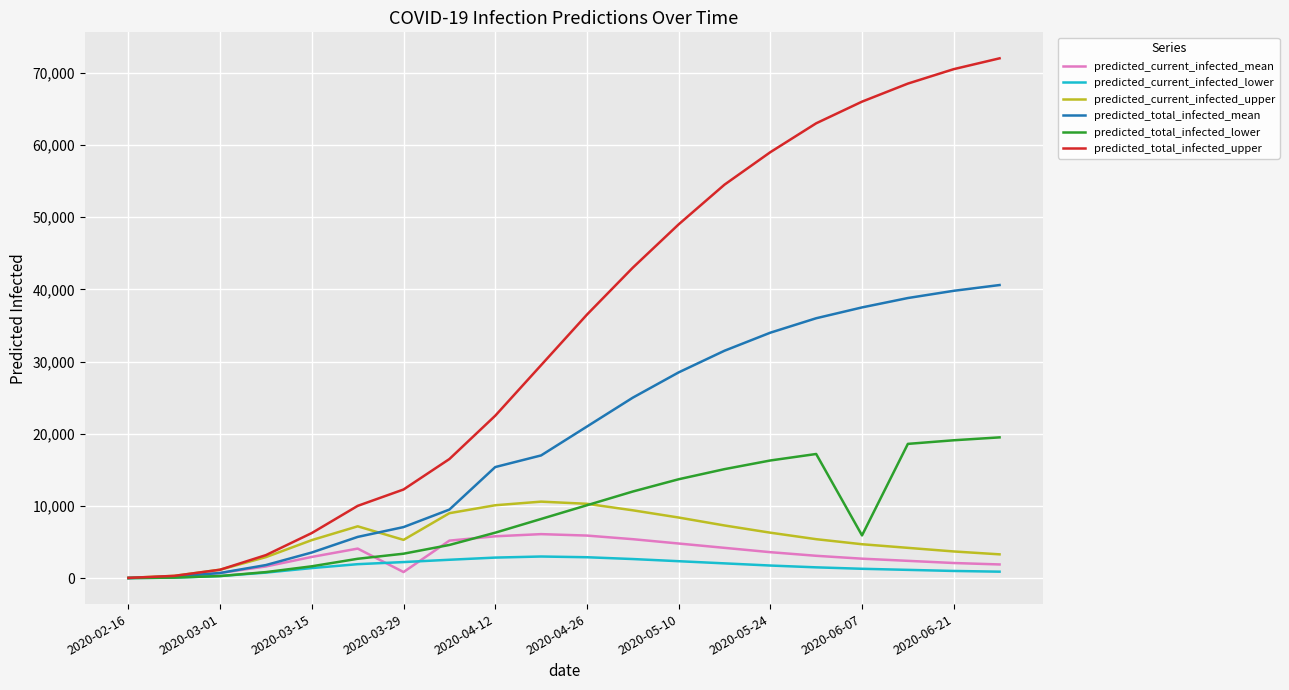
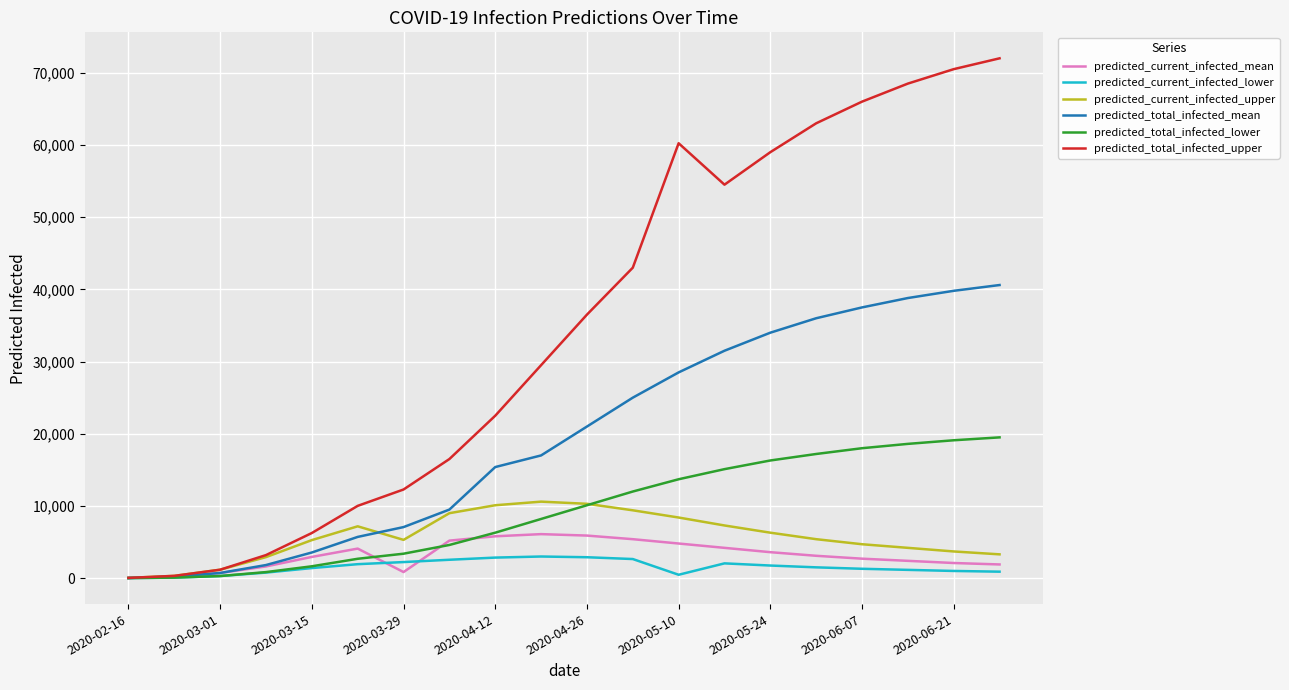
  {
    "predicted_current_infected_mean": {
      "2020-03-15": "3,000",
      "2020-03-29": "1,000",
      "2020-04-12": "6,000",
      "2020-04-26": "6,000",
      "2020-05-10": "5,000",
      "2020-05-24": "4,000",
      "2020-06-07": "3,000",
      "2020-06-21": "2,000"
    },
    "predicted_current_infected_lower": {
      "2020-03-29": "2,000",
      "2020-04-12": "3,000",
      "2020-04-26": "3,000",
-     "2020-05-10": "2,000",
+     "2020-05-10": "0",
      "2020-05-24": "2,000",
      "2020-06-07": "1,000",
      "2020-06-21": "1,000"
    },
    "predicted_current_infected_upper": {
      "2020-03-15": "5,000",
      "2020-03-29": "5,000",
      "2020-04-12": "10,000",
      "2020-05-10": "8,000",
      "2020-05-24": "6,000",
      "2020-06-07": "5,000",
      "2020-06-21": "4,000"
    },
    "predicted_total_infected_mean": {
      "2020-03-15": "4,000",
      "2020-03-29": "7,000",
      "2020-04-12": "15,000",
      "2020-04-26": "21,000",
      "2020-05-10": "29,000",
      "2020-05-24": "34,000",
      "2020-06-07": "38,000",
      "2020-06-21": "40,000"
    },
    "predicted_total_infected_lower": {
      "2020-03-29": "3,000",
      "2020-04-12": "6,000",
      "2020-05-10": "14,000",
      "2020-05-24": "16,000",
-     "2020-06-07": "6,000",
+     "2020-06-07": "18,000",
      "2020-06-21": "19,000"
    },
    "predicted_total_infected_upper": {
      "2020-03-15": "6,000",
      "2020-03-29": "12,000",
      "2020-04-12": "23,000",
      "2020-04-26": "37,000",
-     "2020-05-10": "49,000",
+     "2020-05-10": "60,000",
      "2020-05-24": "59,000",
      "2020-06-07": "66,000",
      "2020-06-21": "71,000"
    }
  }
